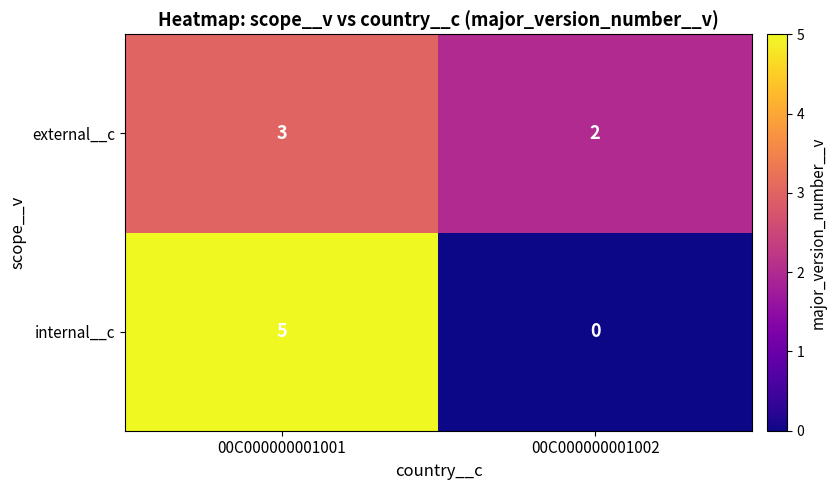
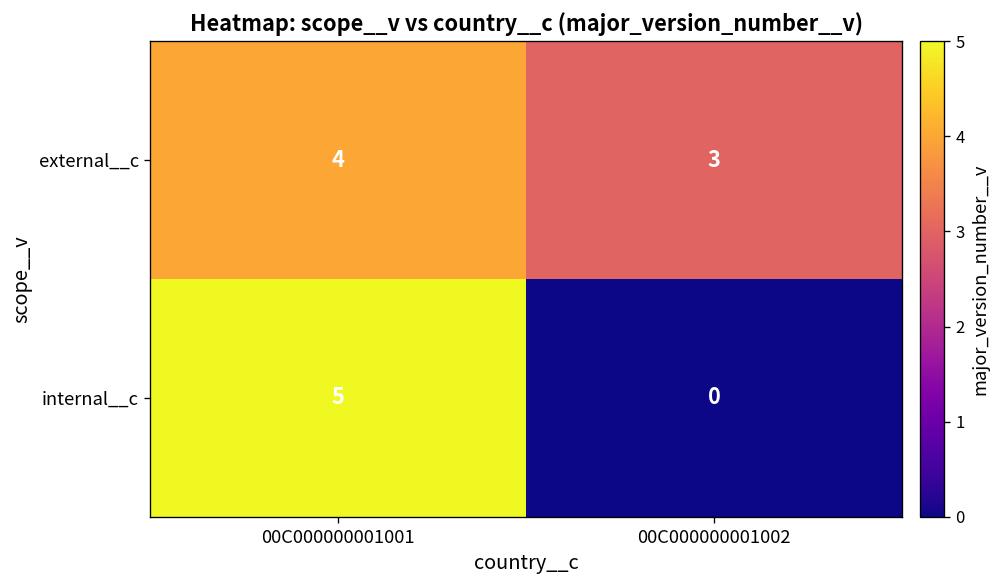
  {
    "external__c": {
-     "00C000000001001": 3,
-     "00C000000001002": 2
+     "00C000000001001": 4,
+     "00C000000001002": 3
    },
    "internal__c": {
      "00C000000001001": 5,
      "00C000000001002": 0
    }
  }
